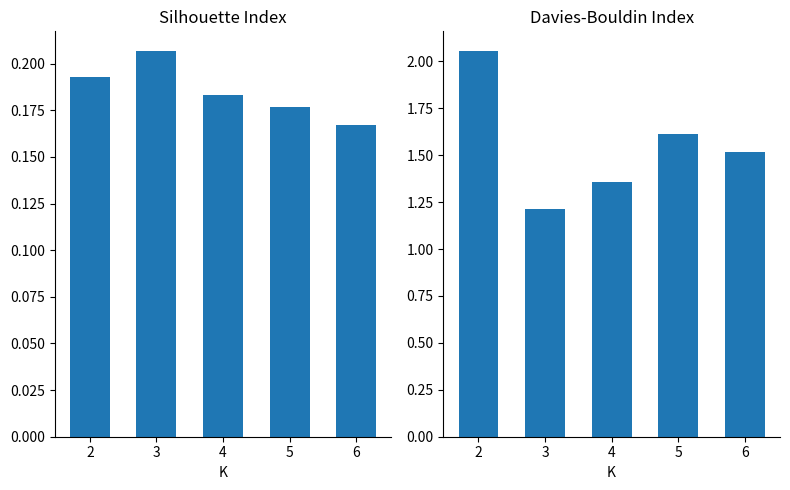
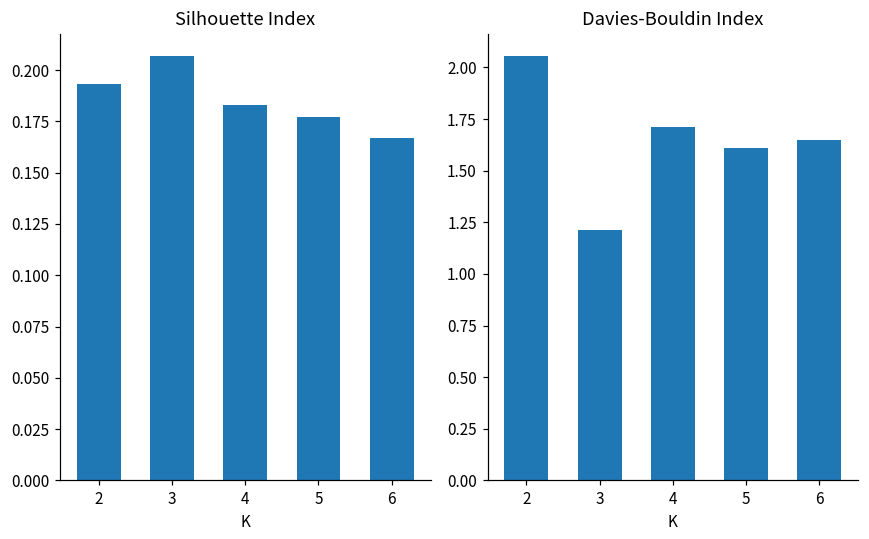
  {
    "Silhouette Index": {
      "2": 0.193,
      "3": 0.207,
      "4": 0.183,
      "5": 0.177,
      "6": 0.167
    },
    "Davies-Bouldin Index": {
      "2": 2.06,
      "3": 1.21,
-     "4": 1.36,
+     "4": 1.71,
      "5": 1.61,
-     "6": 1.52
+     "6": 1.65
    }
  }
